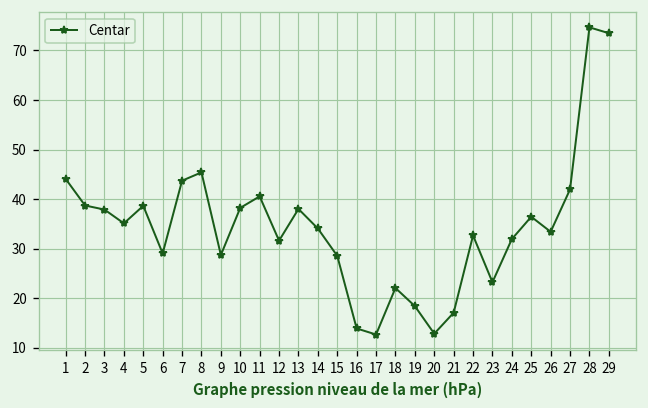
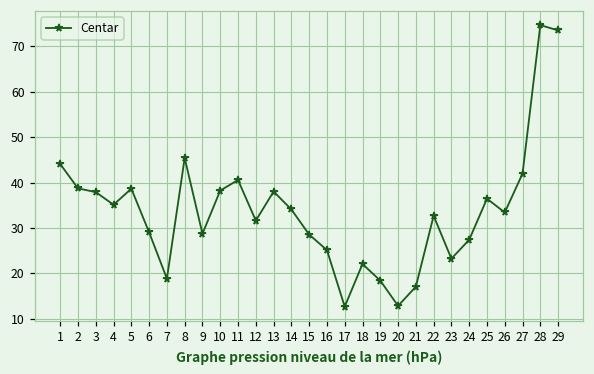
  {
    "1": 44,
    "2": 39,
    "3": 38,
    "4": 35,
    "5": 39,
    "6": 29,
-   "7": 44,
+   "7": 19,
    "8": 45,
    "9": 29,
    "10": 38,
    "11": 41,
    "12": 32,
    "13": 38,
    "14": 34,
    "15": 29,
-   "16": 14,
+   "16": 25,
    "17": 13,
    "18": 22,
    "19": 18,
    "20": 13,
    "21": 17,
    "22": 33,
    "23": 23,
-   "24": 32,
+   "24": 27,
    "25": 36,
    "26": 33,
    "27": 42,
    "28": 75,
    "29": 73
  }
